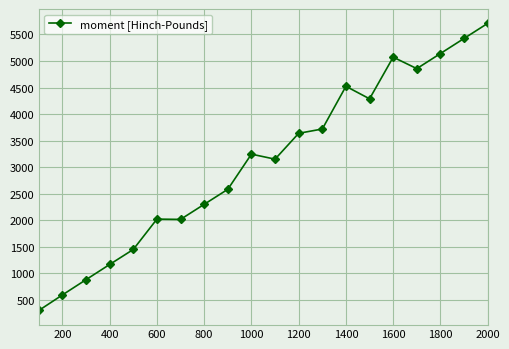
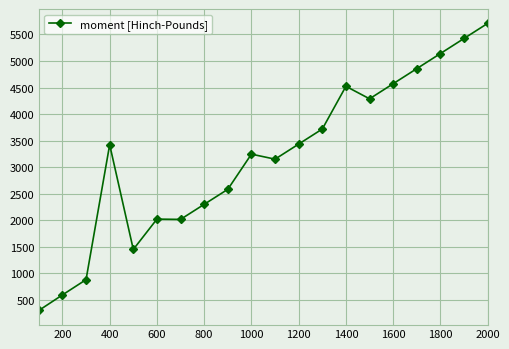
  {
    "200": 600,
-   "400": 1200,
+   "400": 3400,
    "600": 2000,
    "800": 2300,
    "1000": 3200,
-   "1200": 3600,
+   "1200": 3400,
    "1400": 4500,
-   "1600": 5100,
+   "1600": 4600,
    "1800": 5100,
    "2000": 5700
  }
